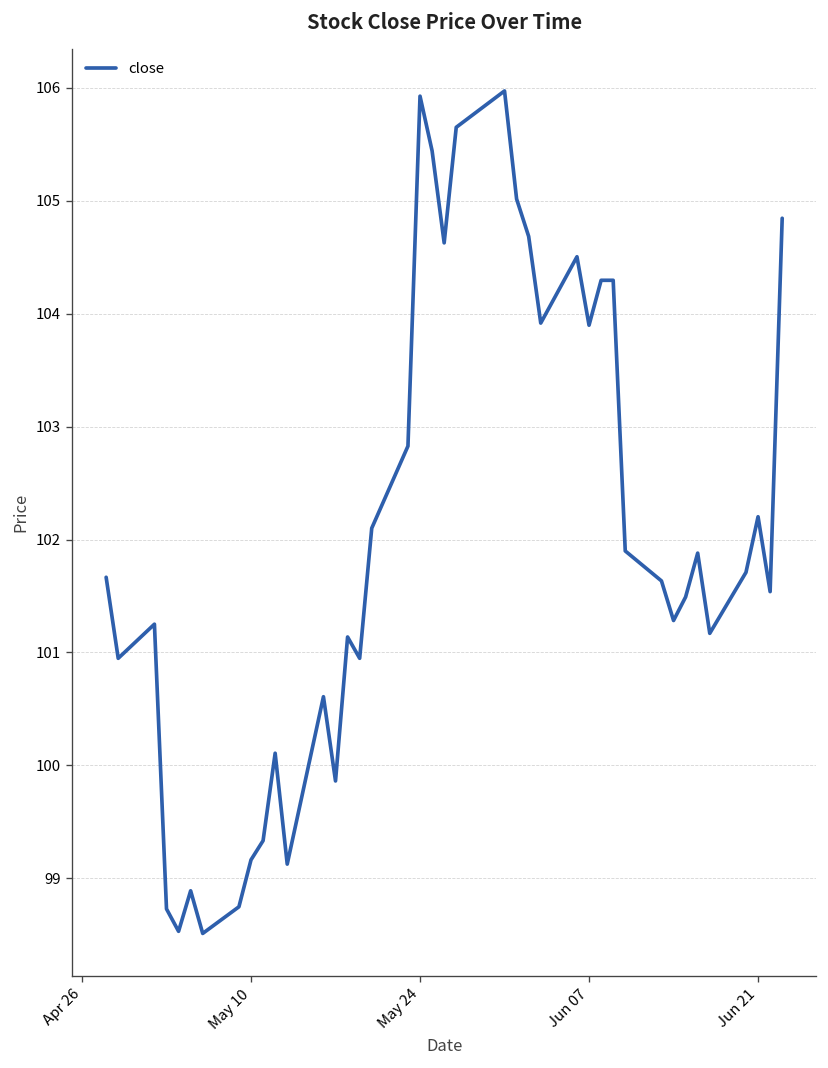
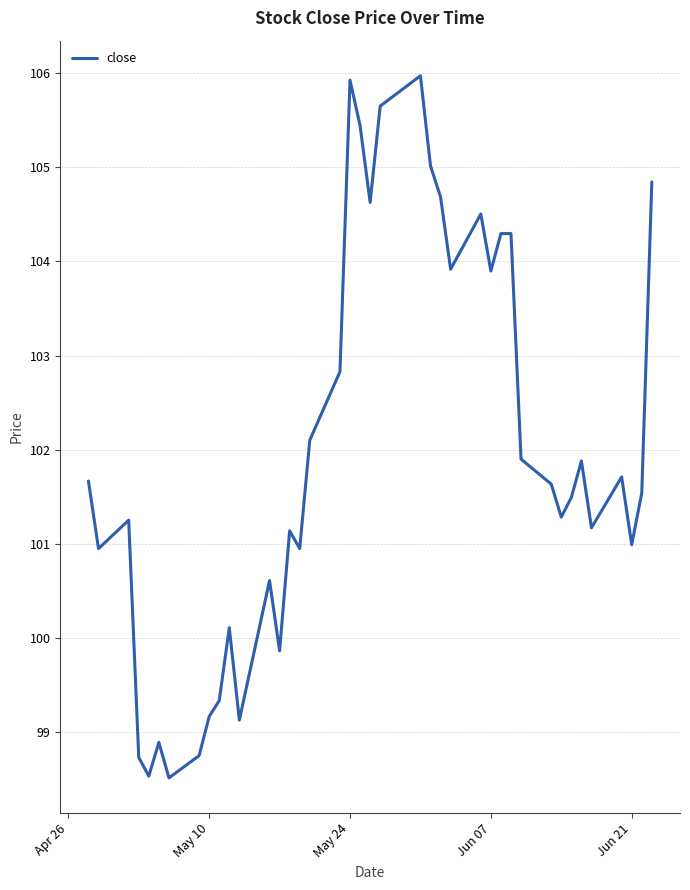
  {
    "May 10": 99.2,
    "May 24": 105.9,
    "Jun 07": 103.9,
-   "Jun 21": 102.2
+   "Jun 21": 101.0
  }
